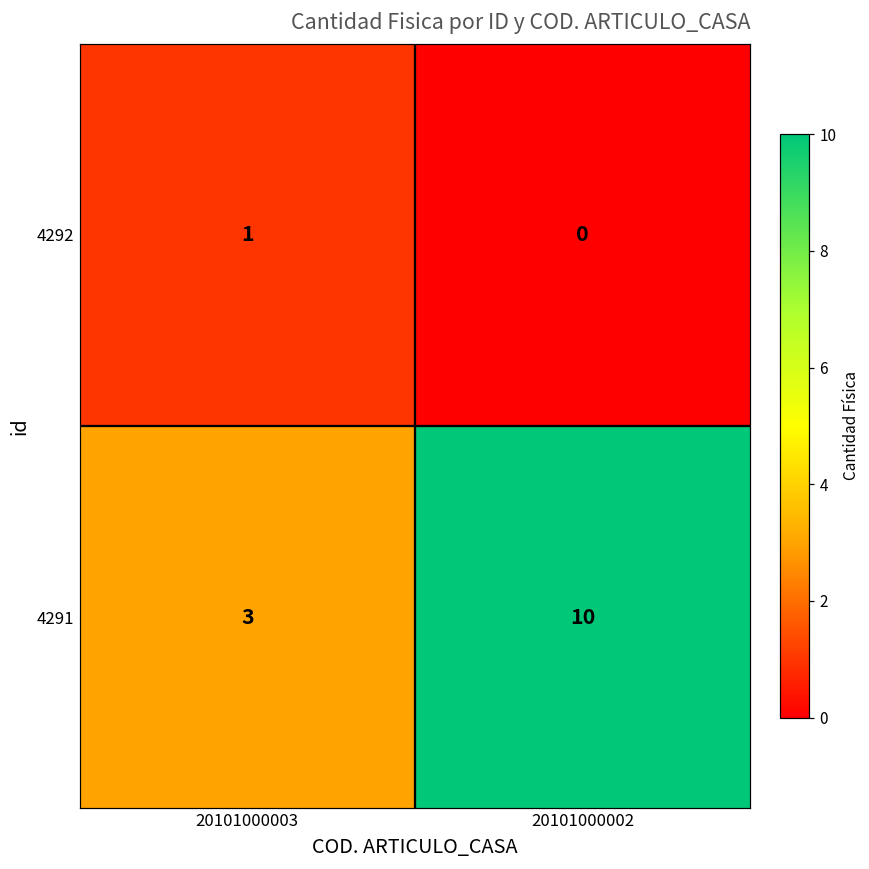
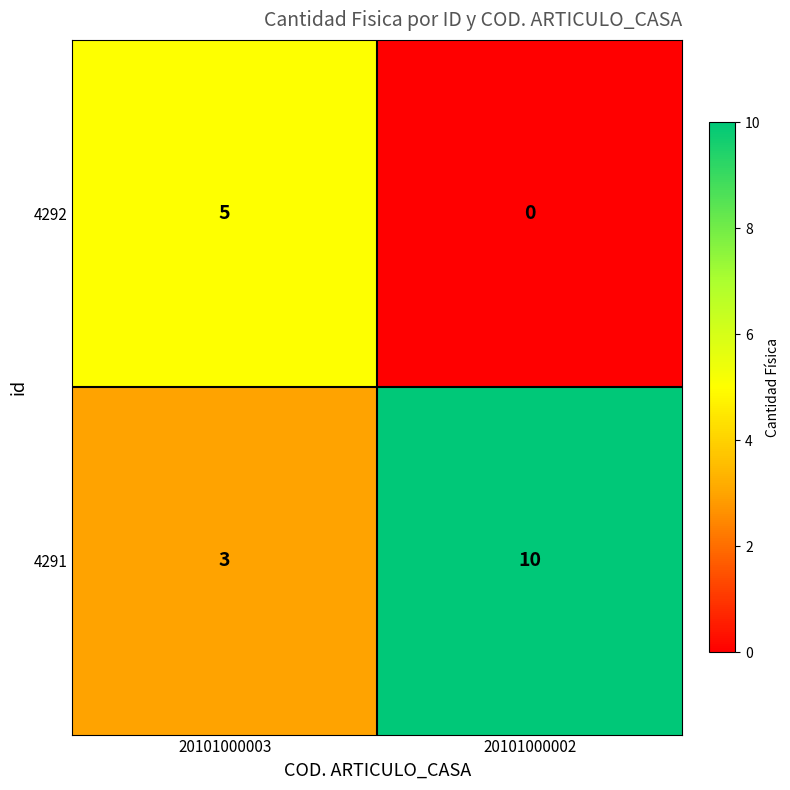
  {
    "4292": {
-     "20101000003": 1,
+     "20101000003": 5,
      "20101000002": 0
    },
    "4291": {
      "20101000003": 3,
      "20101000002": 10
    }
  }
